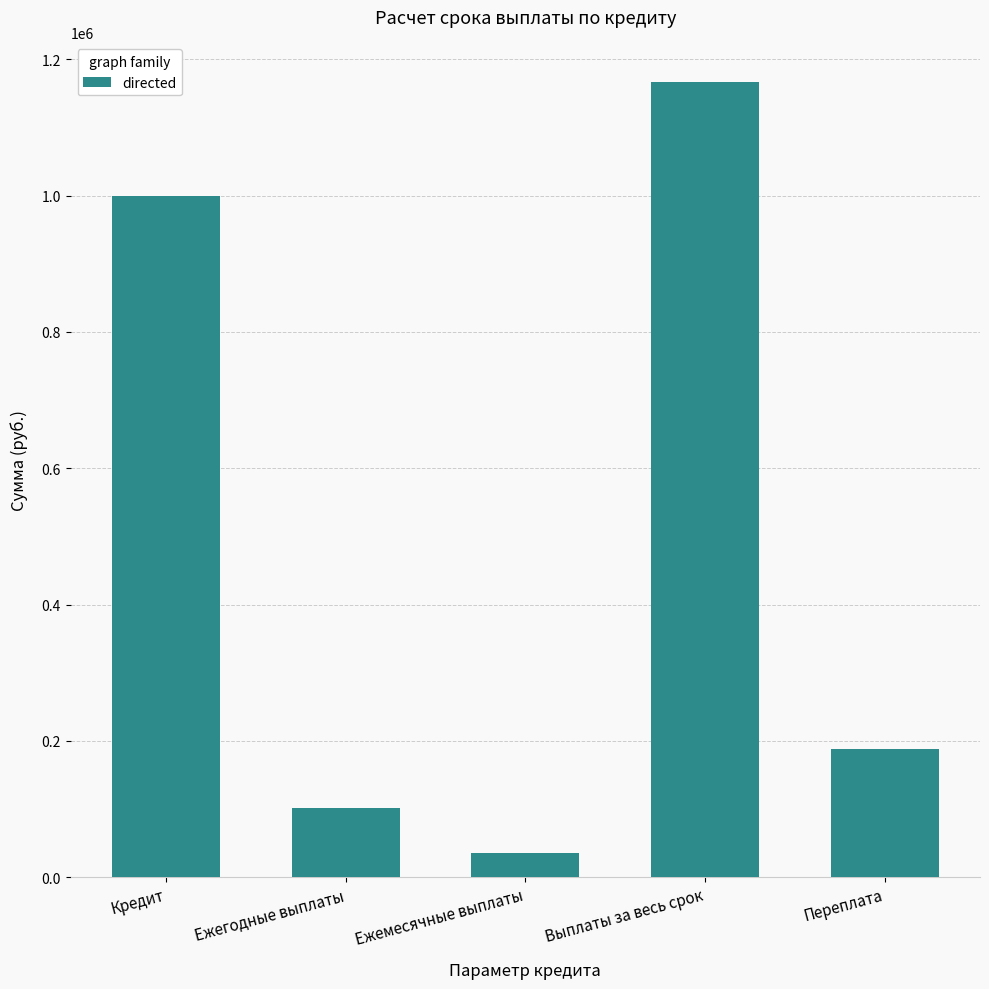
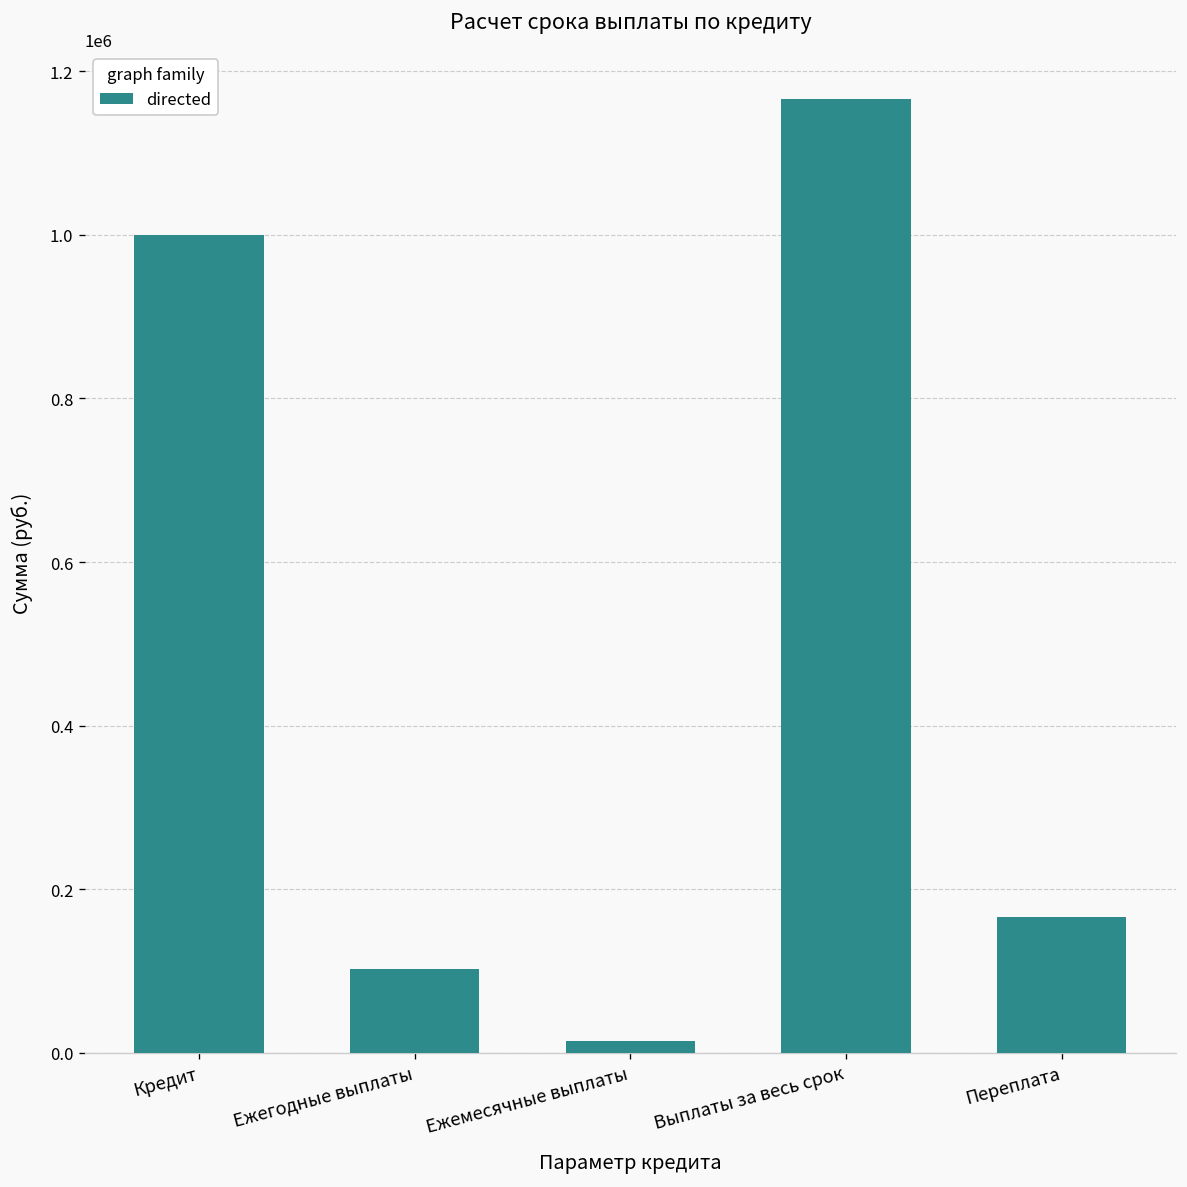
  {
    "Кредит": 1000000,
    "Ежегодные выплаты": 100000,
-   "Ежемесячные выплаты": 40000,
+   "Ежемесячные выплаты": 10000,
    "Выплаты за весь срок": 1170000,
-   "Переплата": 190000
+   "Переплата": 170000
  }
